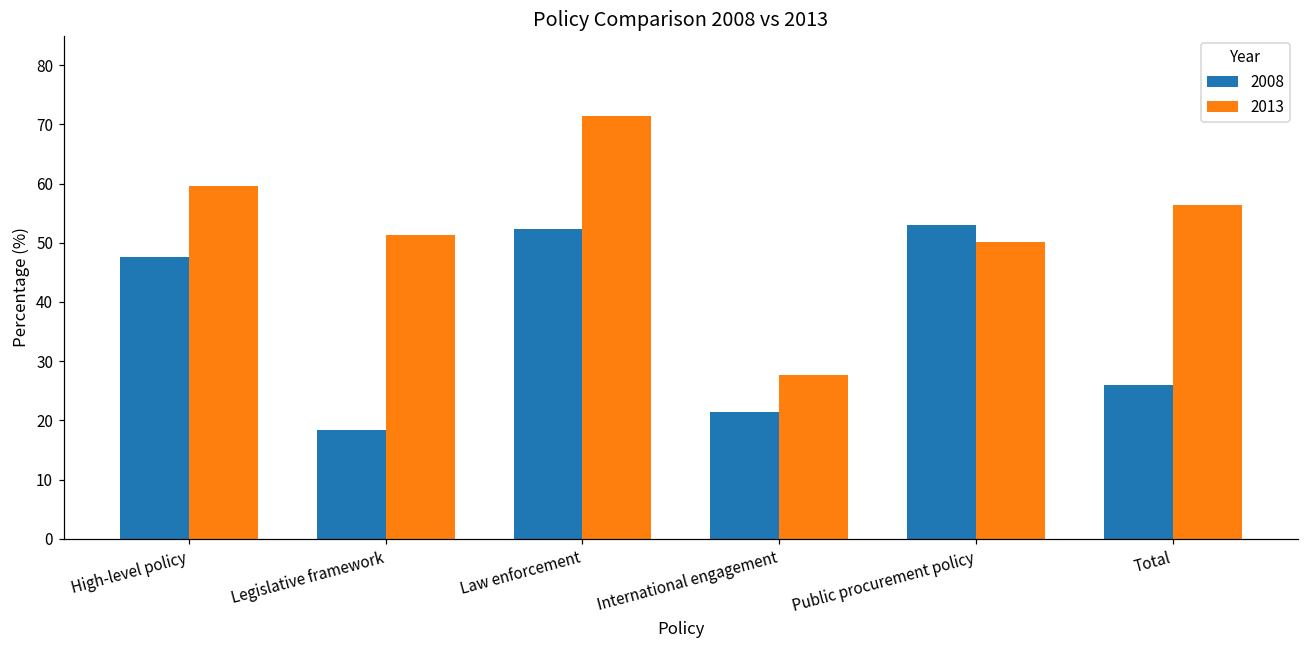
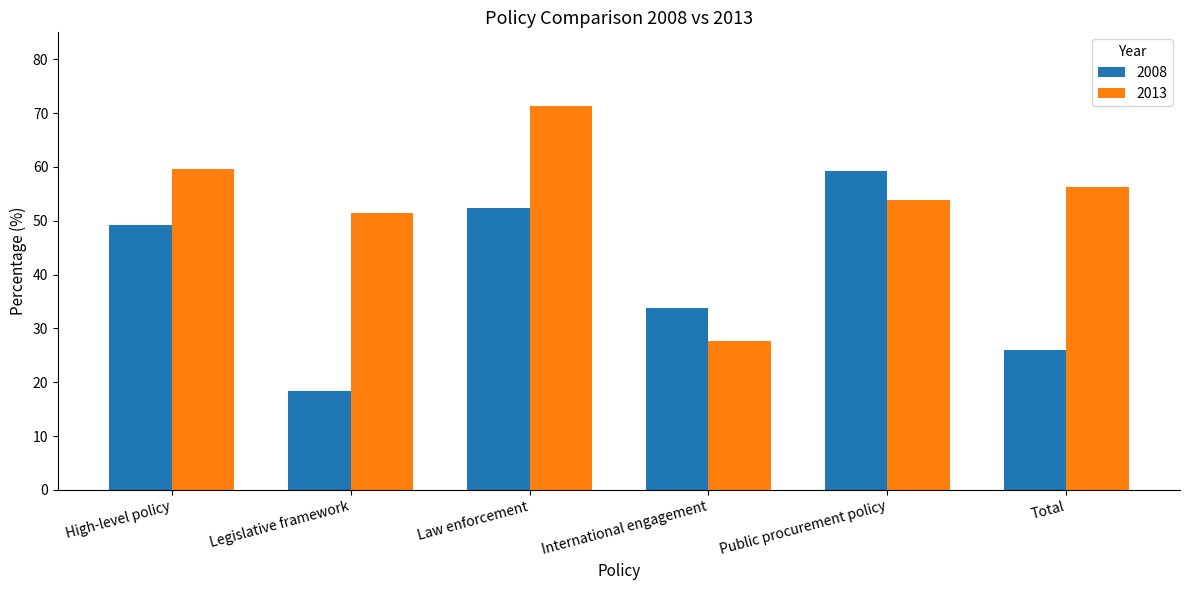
  {
    "2008": {
-     "High-level policy": 48,
+     "High-level policy": 49,
      "Legislative framework": 18,
      "Law enforcement": 52,
-     "International engagement": 21,
-     "Public procurement policy": 53,
+     "International engagement": 34,
+     "Public procurement policy": 59,
      "Total": 26
    },
    "2013": {
      "High-level policy": 60,
      "Legislative framework": 51,
      "Law enforcement": 71,
      "International engagement": 28,
-     "Public procurement policy": 50,
+     "Public procurement policy": 54,
      "Total": 56
    }
  }
